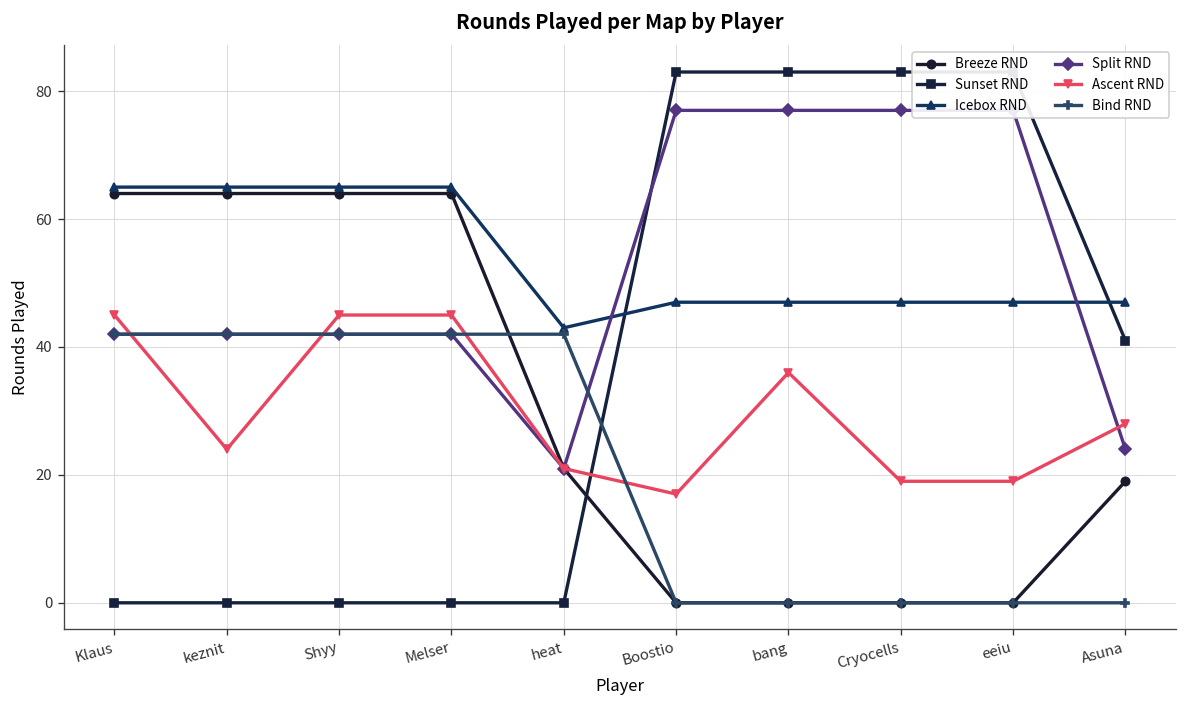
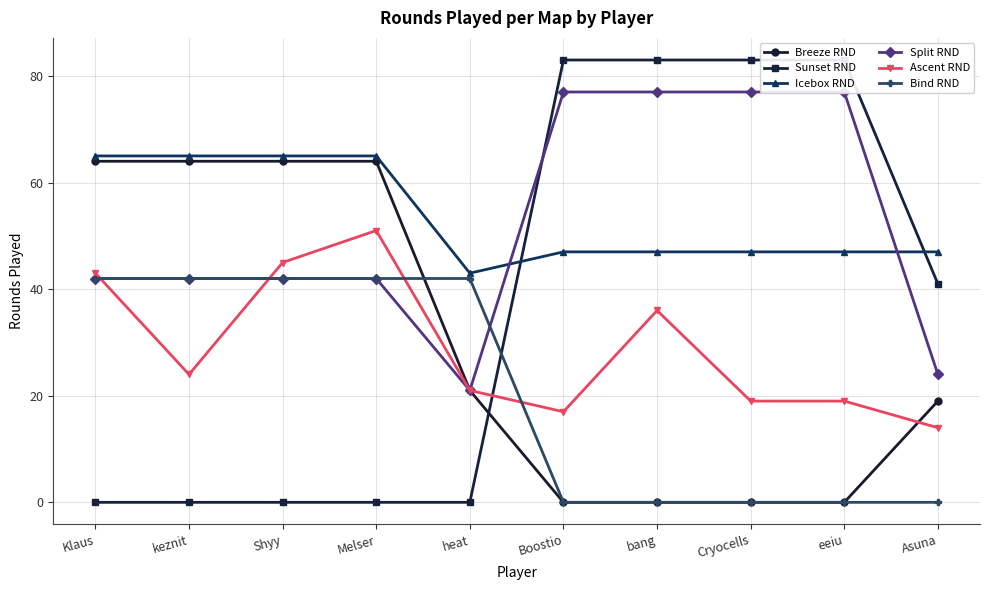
  {
    "Ascent RND": {
-     "Klaus": 45,
+     "Klaus": 43,
      "keznit": 24,
      "Shyy": 45,
-     "Melser": 45,
+     "Melser": 51,
      "Boostio": 17,
      "bang": 36,
      "Cryocells": 19,
      "eeiu": 19,
-     "Asuna": 28
+     "Asuna": 14
    }
  }
